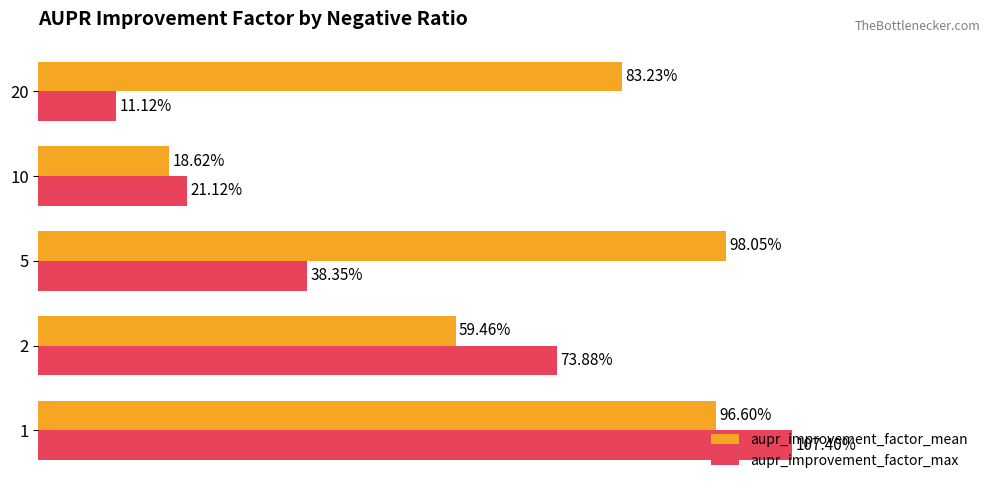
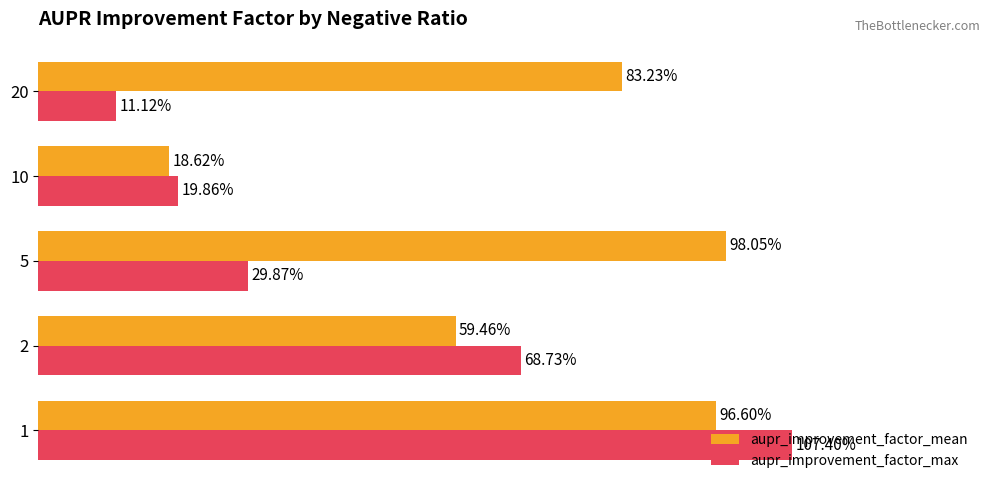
  {
    "aupr_improvement_factor_mean": {
      "20": "83.23%",
      "10": "18.62%",
      "5": "98.05%",
      "2": "59.46%",
      "1": "96.60%"
    },
    "aupr_improvement_factor_max": {
      "20": "11.12%",
-     "10": "21.12%",
-     "5": "38.35%",
-     "2": "73.88%",
+     "10": "19.86%",
+     "5": "29.87%",
+     "2": "68.73%",
      "1": "107.40%"
    }
  }
